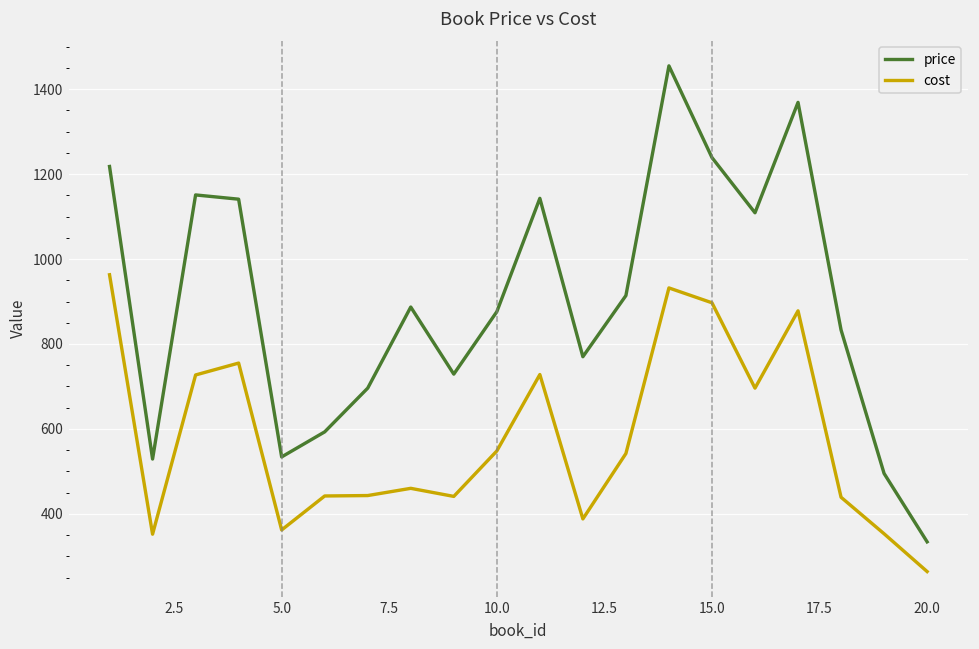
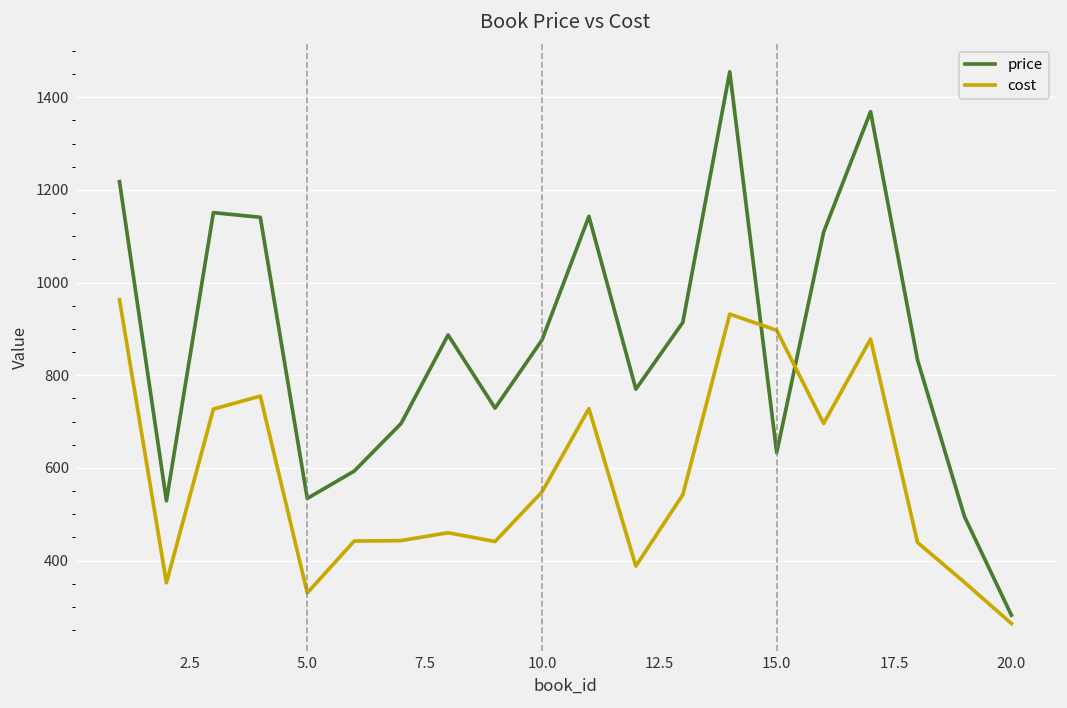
  {
    "price": {
      "5.0": 530,
      "10.0": 880,
-     "15.0": 1240,
-     "20.0": 330
+     "15.0": 630,
+     "20.0": 280
    },
    "cost": {
-     "5.0": 360,
+     "5.0": 330,
      "10.0": 550,
      "15.0": 900,
      "20.0": 260
    }
  }
